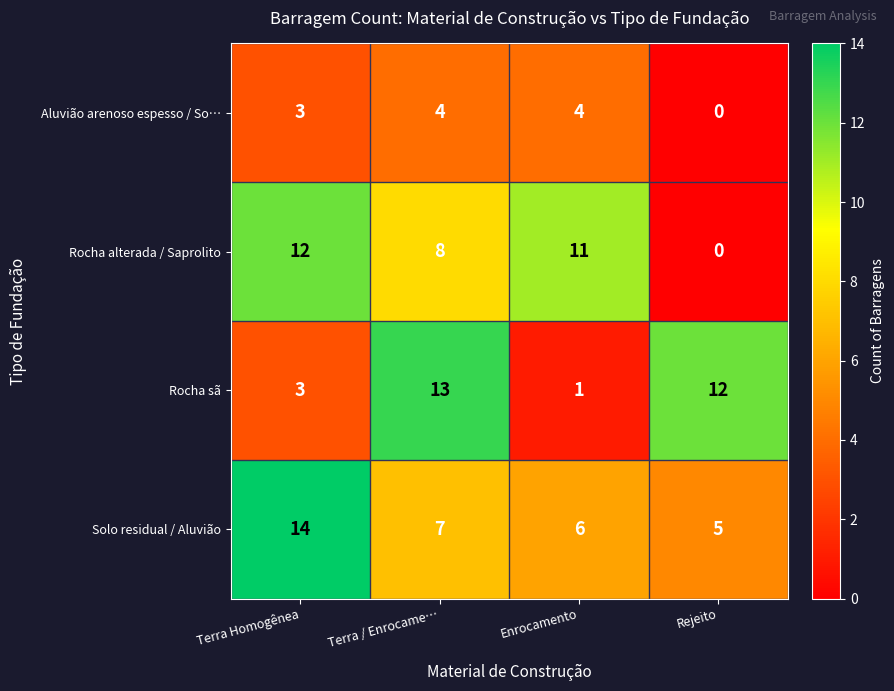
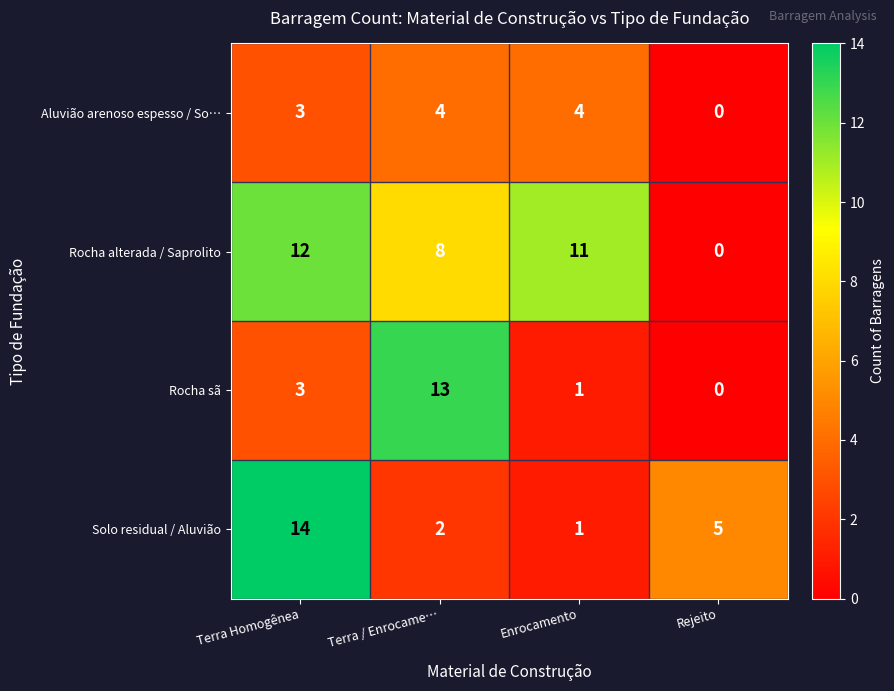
  {
    "Aluvião arenoso espesso / So…": {
      "Terra Homogênea": 3,
      "Terra / Enrocame…": 4,
      "Enrocamento": 4,
      "Rejeito": 0
    },
    "Rocha alterada / Saprolito": {
      "Terra Homogênea": 12,
      "Terra / Enrocame…": 8,
      "Enrocamento": 11,
      "Rejeito": 0
    },
    "Rocha sã": {
      "Terra Homogênea": 3,
      "Terra / Enrocame…": 13,
      "Enrocamento": 1,
-     "Rejeito": 12
+     "Rejeito": 0
    },
    "Solo residual / Aluvião": {
      "Terra Homogênea": 14,
-     "Terra / Enrocame…": 7,
-     "Enrocamento": 6,
+     "Terra / Enrocame…": 2,
+     "Enrocamento": 1,
      "Rejeito": 5
    }
  }
